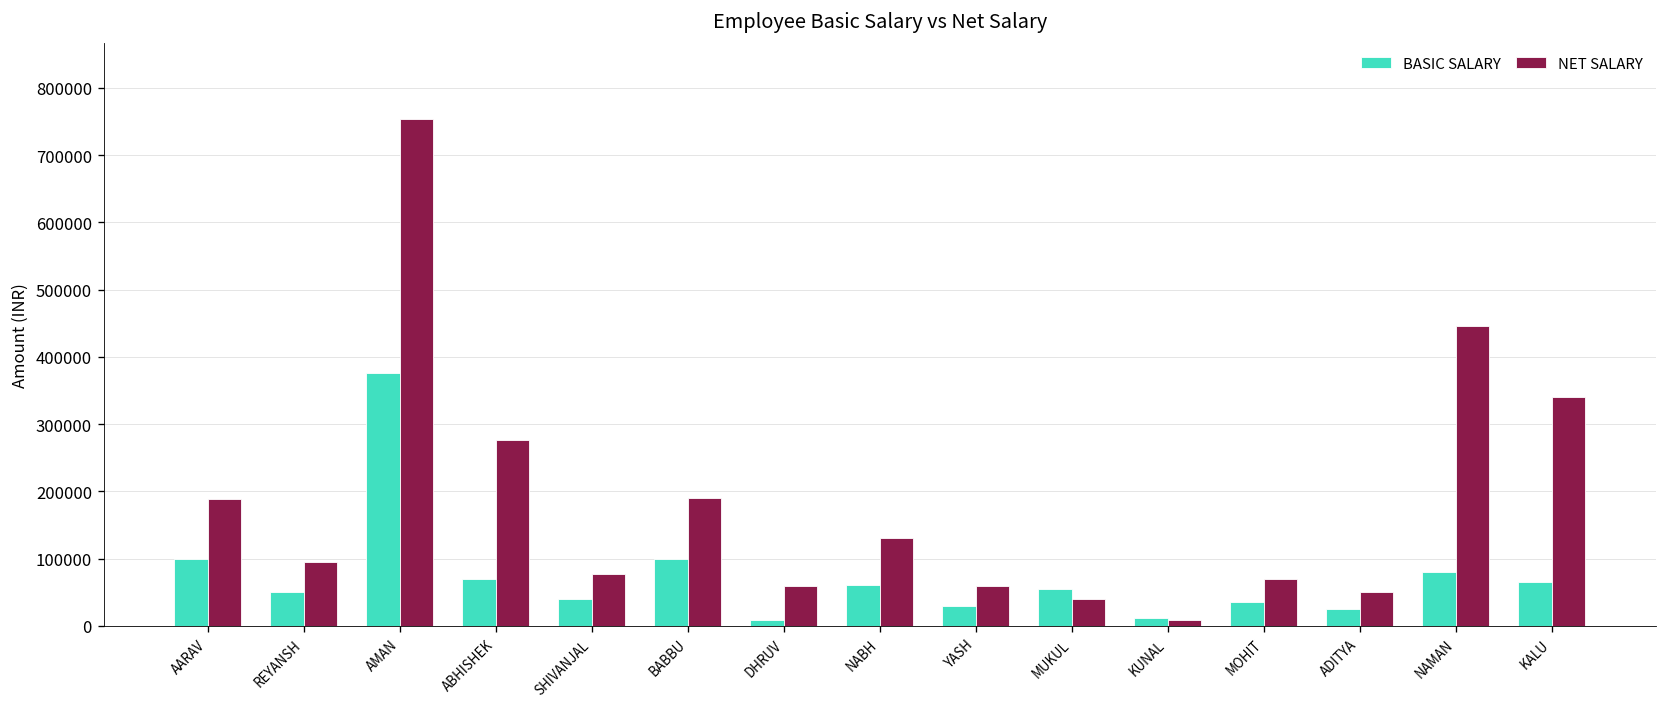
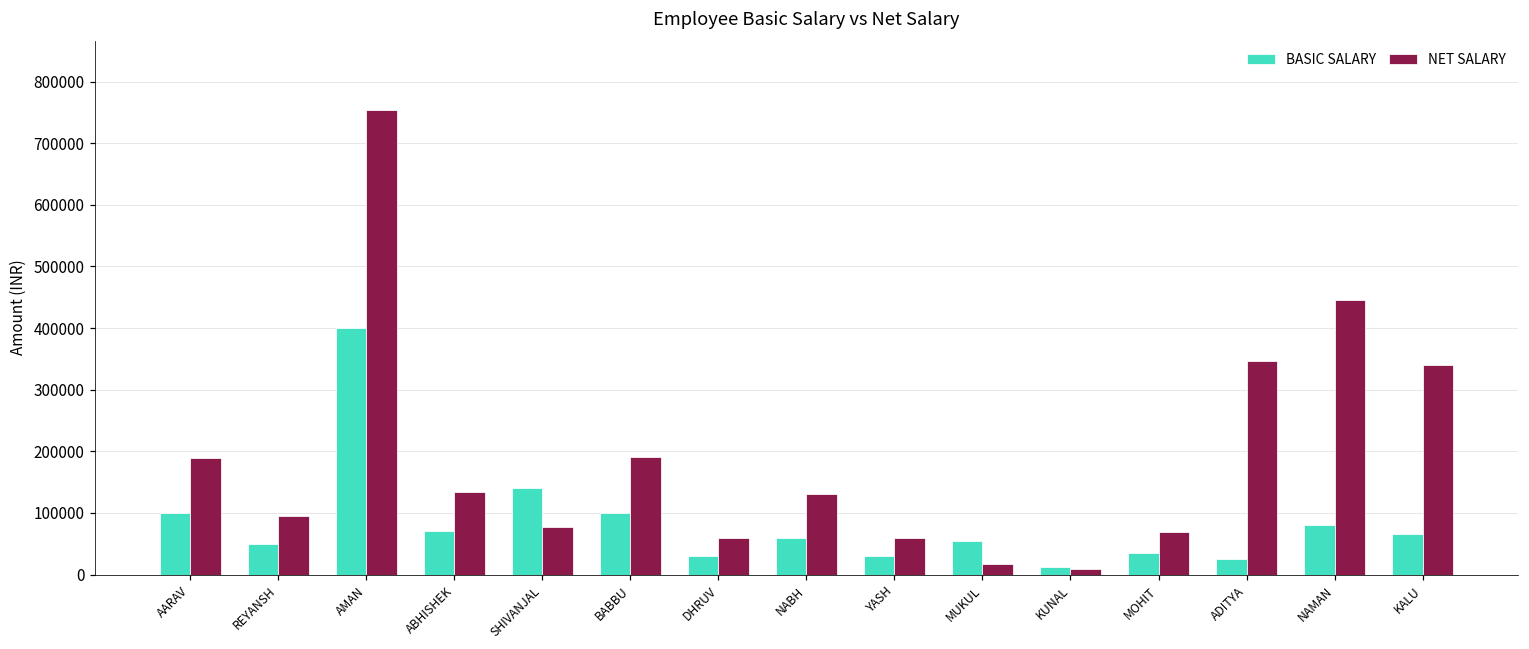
  {
    "BASIC SALARY": {
      "AARAV": 100000,
      "REYANSH": 50000,
-     "AMAN": 380000,
+     "AMAN": 400000,
      "ABHISHEK": 70000,
-     "SHIVANJAL": 40000,
+     "SHIVANJAL": 140000,
      "BABBU": 100000,
-     "DHRUV": 10000,
+     "DHRUV": 30000,
      "NABH": 60000,
      "YASH": 30000,
      "MUKUL": 50000,
      "KUNAL": 10000,
      "MOHIT": 40000,
      "ADITYA": 30000,
      "NAMAN": 80000,
      "KALU": 70000
    },
    "NET SALARY": {
      "AARAV": 190000,
      "REYANSH": 100000,
      "AMAN": 750000,
-     "ABHISHEK": 280000,
+     "ABHISHEK": 130000,
      "SHIVANJAL": 80000,
      "BABBU": 190000,
      "DHRUV": 60000,
      "NABH": 130000,
      "YASH": 60000,
-     "MUKUL": 40000,
+     "MUKUL": 20000,
      "KUNAL": 10000,
      "MOHIT": 70000,
-     "ADITYA": 50000,
+     "ADITYA": 350000,
      "NAMAN": 450000,
      "KALU": 340000
    }
  }
